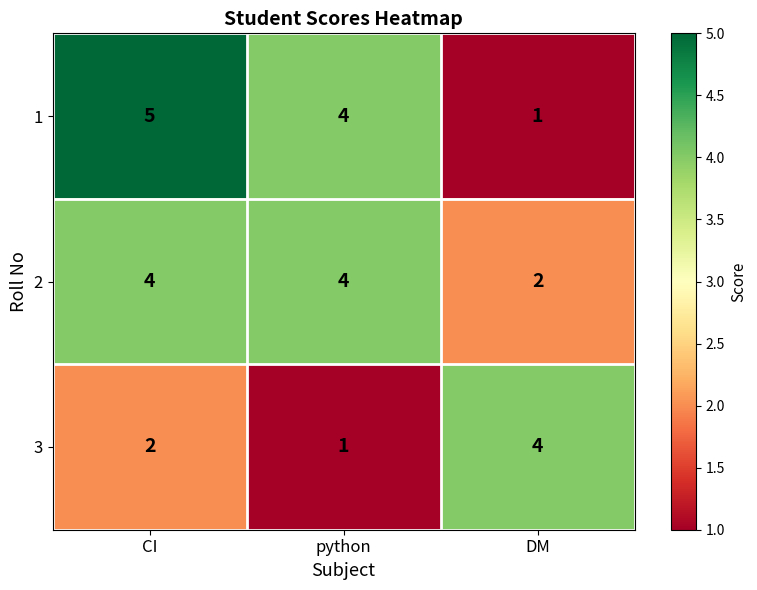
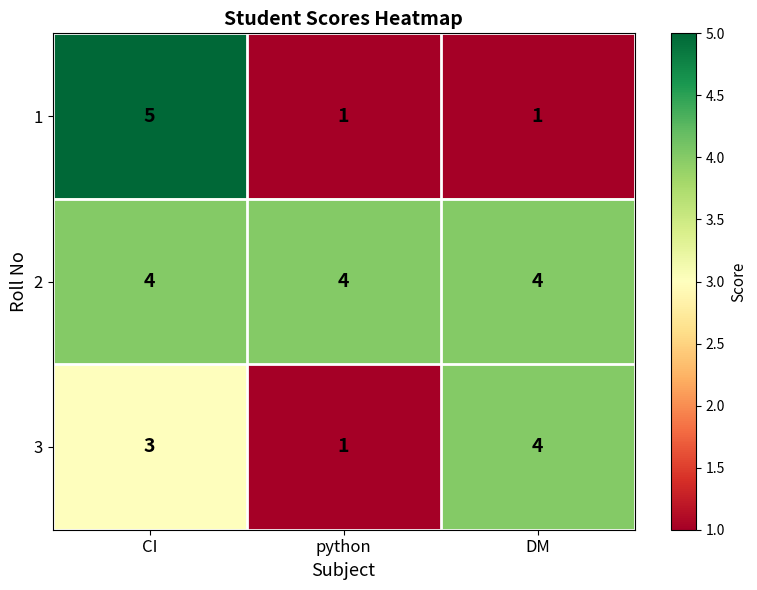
  {
    "1": {
      "CI": 5,
-     "python": 4,
+     "python": 1,
      "DM": 1
    },
    "2": {
      "CI": 4,
      "python": 4,
-     "DM": 2
+     "DM": 4
    },
    "3": {
-     "CI": 2,
+     "CI": 3,
      "python": 1,
      "DM": 4
    }
  }
